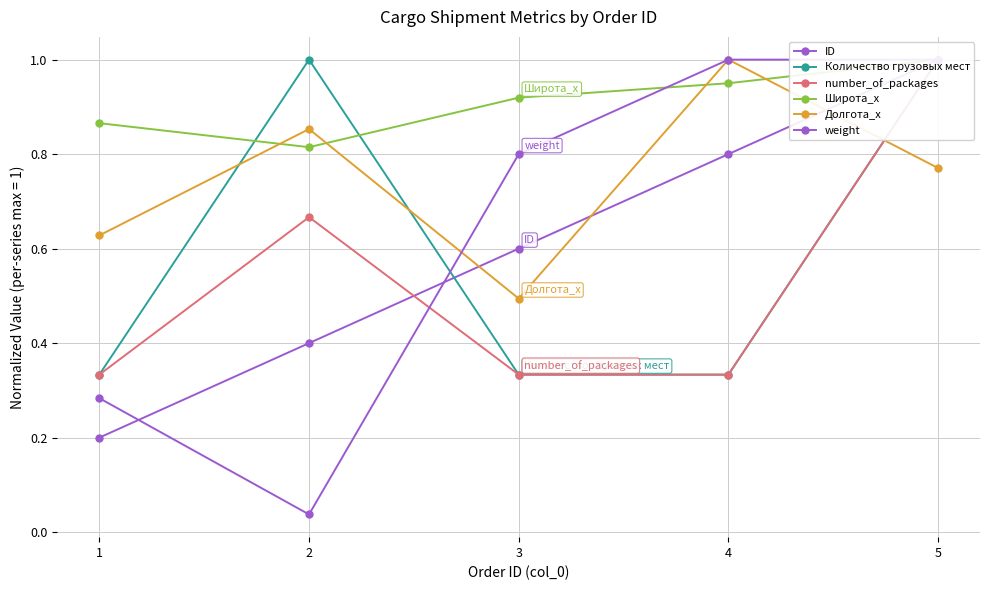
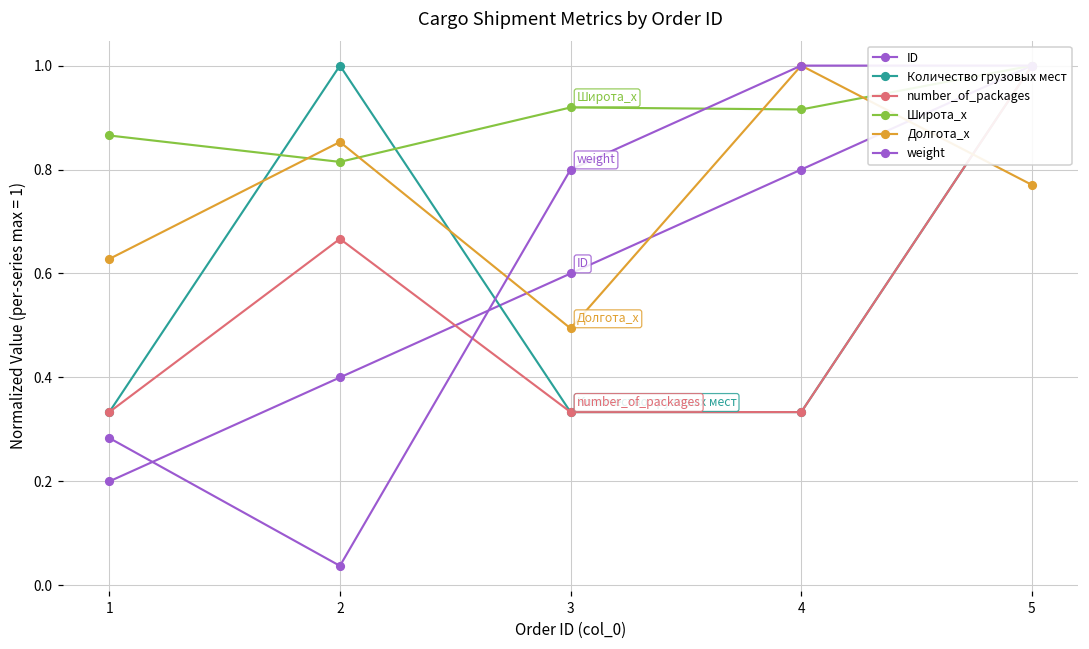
  {
    "Количество грузовых мест": {
      "2": 1.00
    },
    "number_of_packages": {
      "2": 0.67
    },
    "Широта_x": {
      "1": 0.87,
      "2": 0.81,
      "3": 0.92,
-     "4": 0.95
+     "4": 0.92
    },
    "Долгота_x": {
      "1": 0.63,
      "2": 0.85,
      "3": 0.49,
      "5": 0.77
    }
  }
